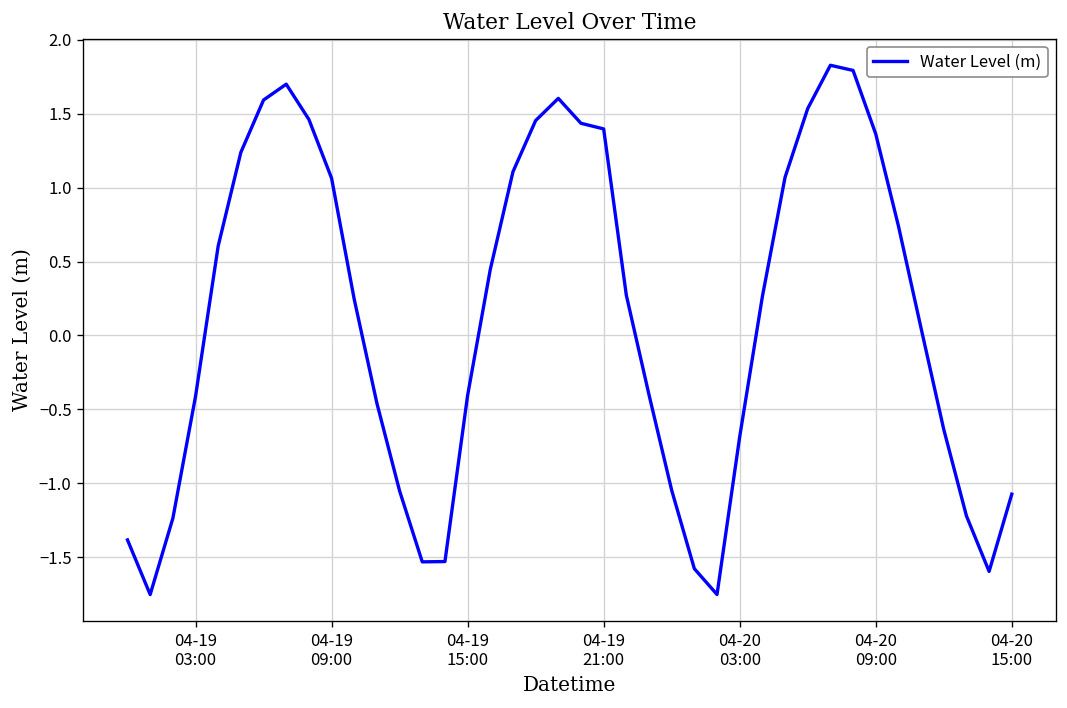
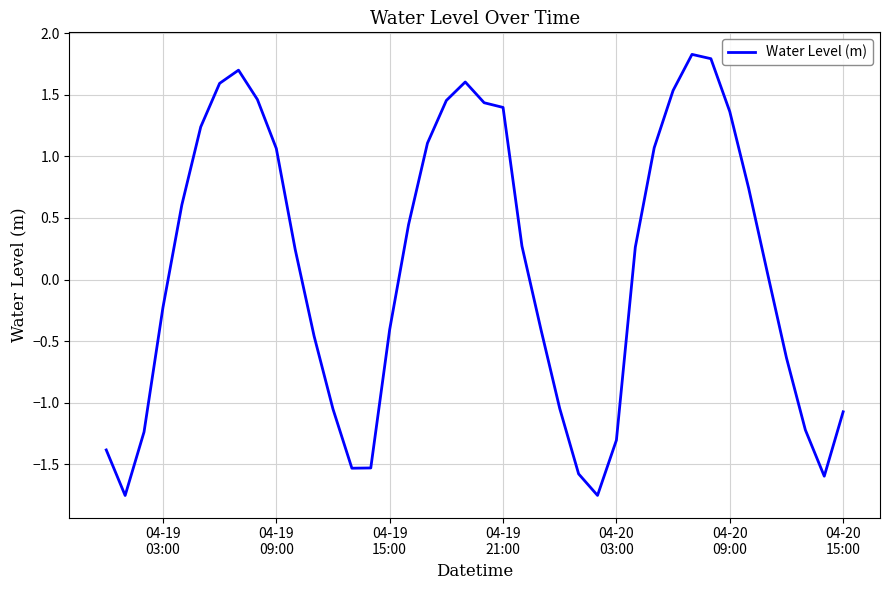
  {
-   "04-19 03:00": -0.41,
+   "04-19 03:00": -0.23,
    "04-19 09:00": 1.06,
    "04-19 15:00": -0.41,
    "04-19 21:00": 1.40,
-   "04-20 03:00": -0.68,
+   "04-20 03:00": -1.30,
    "04-20 09:00": 1.36,
    "04-20 15:00": -1.07
  }
